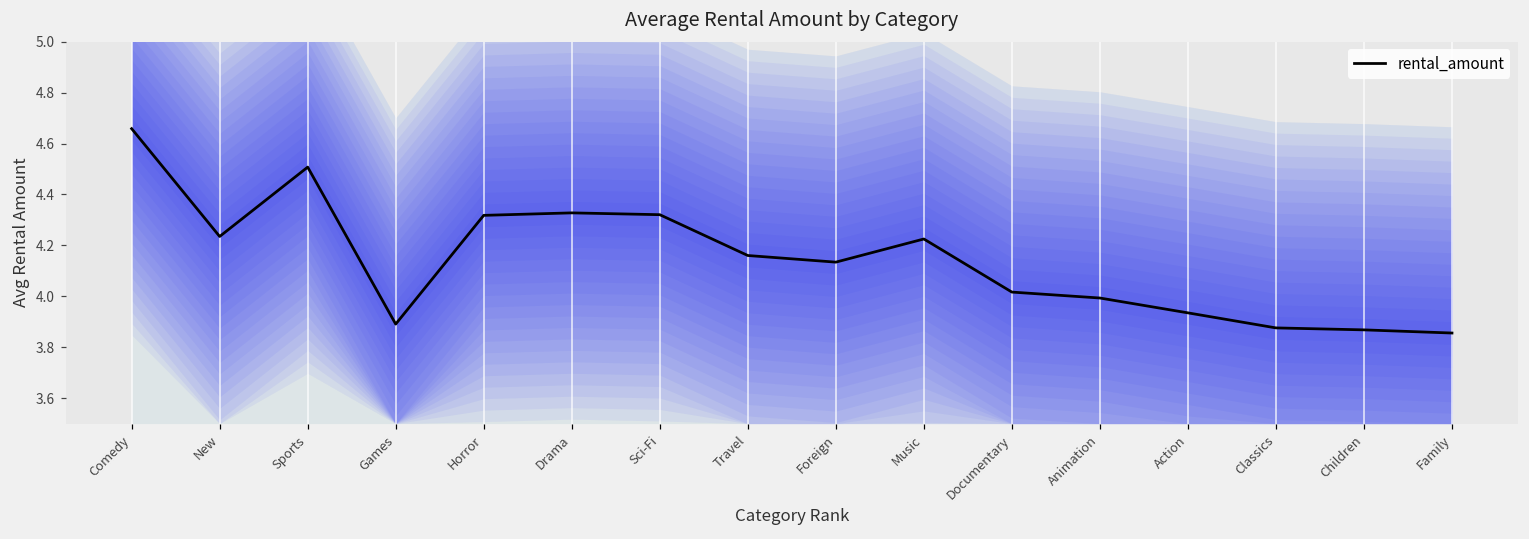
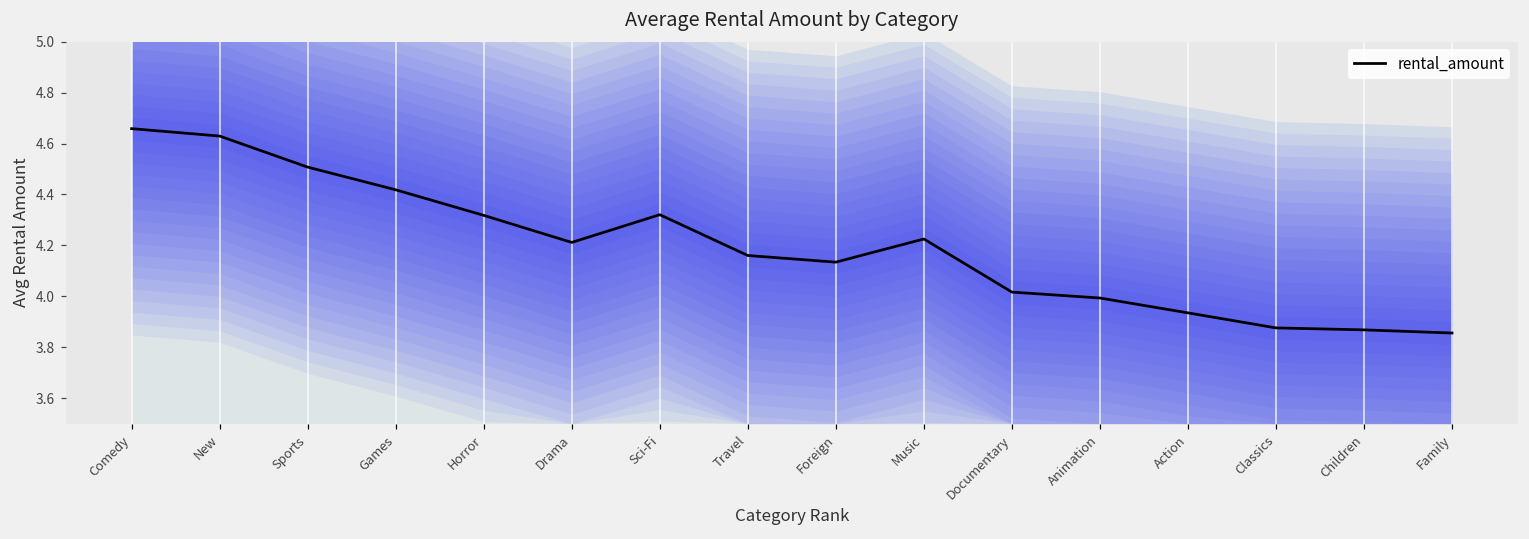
  {
    "rental_amount": {
      "Comedy": 4.66,
-     "New": 4.24,
+     "New": 4.63,
      "Sports": 4.51,
-     "Games": 3.89,
+     "Games": 4.42,
      "Horror": 4.32,
-     "Drama": 4.33,
+     "Drama": 4.21,
      "Sci-Fi": 4.32,
      "Travel": 4.16,
      "Foreign": 4.13,
      "Music": 4.23,
      "Documentary": 4.02,
      "Animation": 3.99,
      "Action": 3.94,
      "Classics": 3.88,
      "Children": 3.87,
      "Family": 3.86
    }
  }
